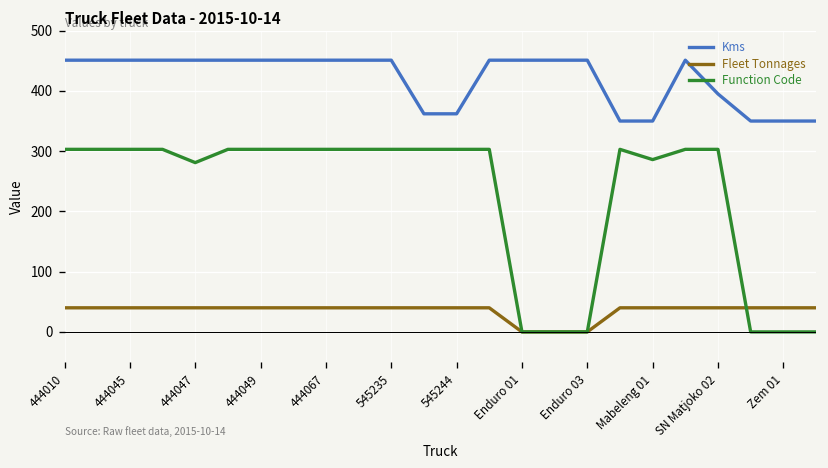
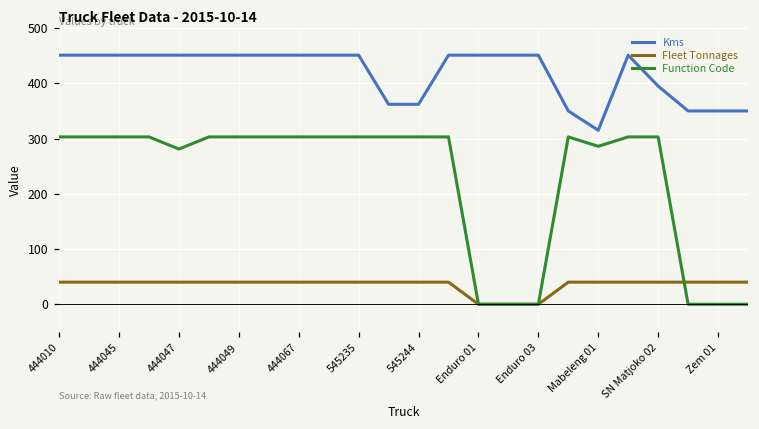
  {
    "Kms": {
      "444010": 450,
      "444045": 450,
      "444047": 450,
      "444049": 450,
      "444067": 450,
      "545235": 450,
      "545244": 360,
      "Enduro 01": 450,
      "Enduro 03": 450,
-     "Mabeleng 01": 350,
+     "Mabeleng 01": 320,
      "SN Matjoko 02": 400,
      "Zem 01": 350
    },
    "Fleet Tonnages": {
      "444010": 40,
      "444045": 40,
      "444047": 40,
      "444049": 40,
      "444067": 40,
      "545235": 40,
      "545244": 40,
      "Mabeleng 01": 40,
      "SN Matjoko 02": 40,
      "Zem 01": 40
    },
    "Function Code": {
      "444010": 300,
      "444045": 300,
      "444047": 280,
      "444049": 300,
      "444067": 300,
      "545235": 300,
      "545244": 300,
      "Mabeleng 01": 290,
      "SN Matjoko 02": 300,
      "Zem 01": 0
    }
  }
